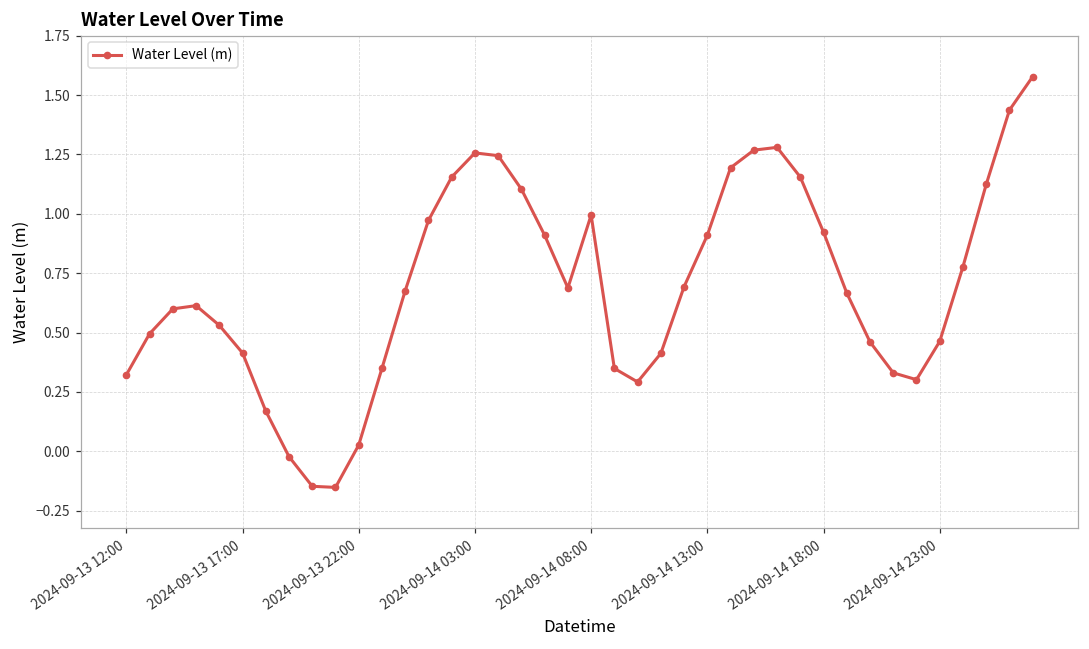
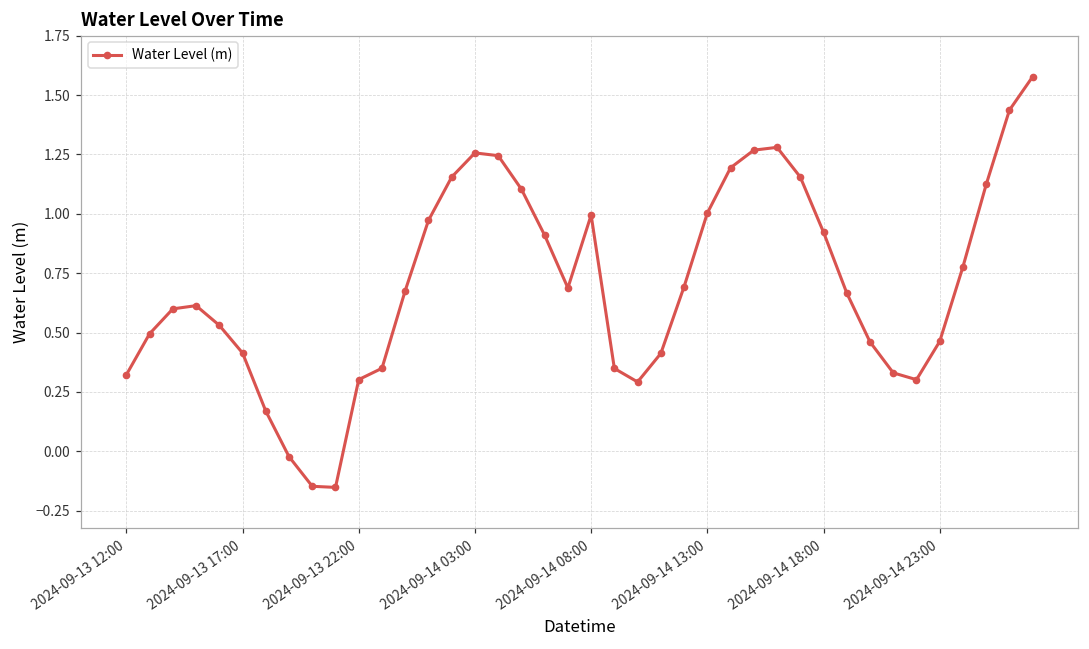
  {
    "2024-09-13 12:00": 0.32,
    "2024-09-13 17:00": 0.41,
-   "2024-09-13 22:00": 0.03,
+   "2024-09-13 22:00": 0.30,
    "2024-09-14 03:00": 1.26,
    "2024-09-14 08:00": 0.99,
-   "2024-09-14 13:00": 0.91,
+   "2024-09-14 13:00": 1.00,
    "2024-09-14 18:00": 0.92,
    "2024-09-14 23:00": 0.46
  }
